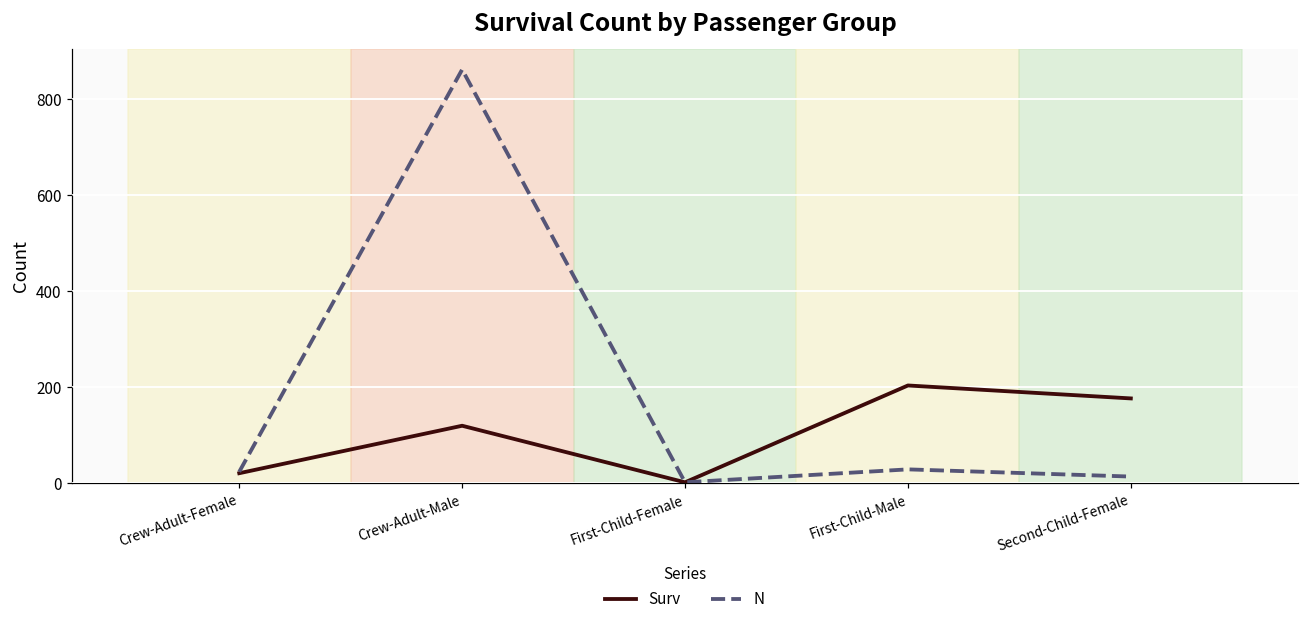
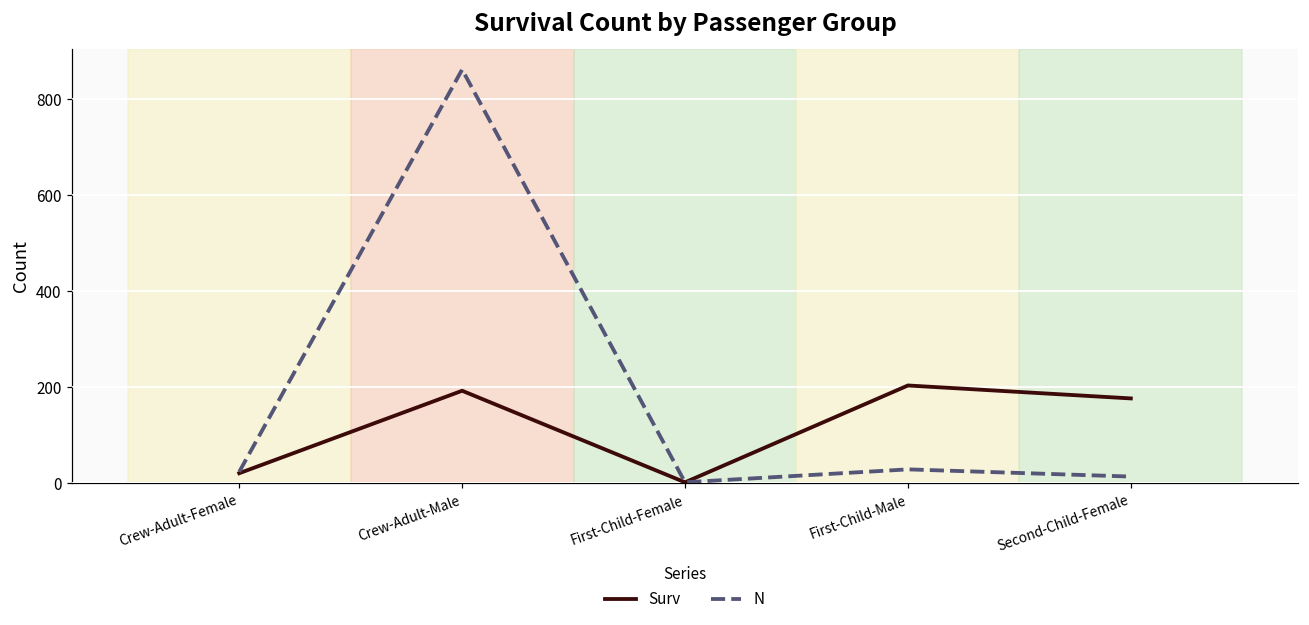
  {
    "Surv": {
-     "Crew-Adult-Male": 120,
+     "Crew-Adult-Male": 190,
      "First-Child-Male": 200,
      "Second-Child-Female": 180
    },
    "N": {
      "Crew-Adult-Male": 860,
      "First-Child-Male": 30,
      "Second-Child-Female": 10
    }
  }
